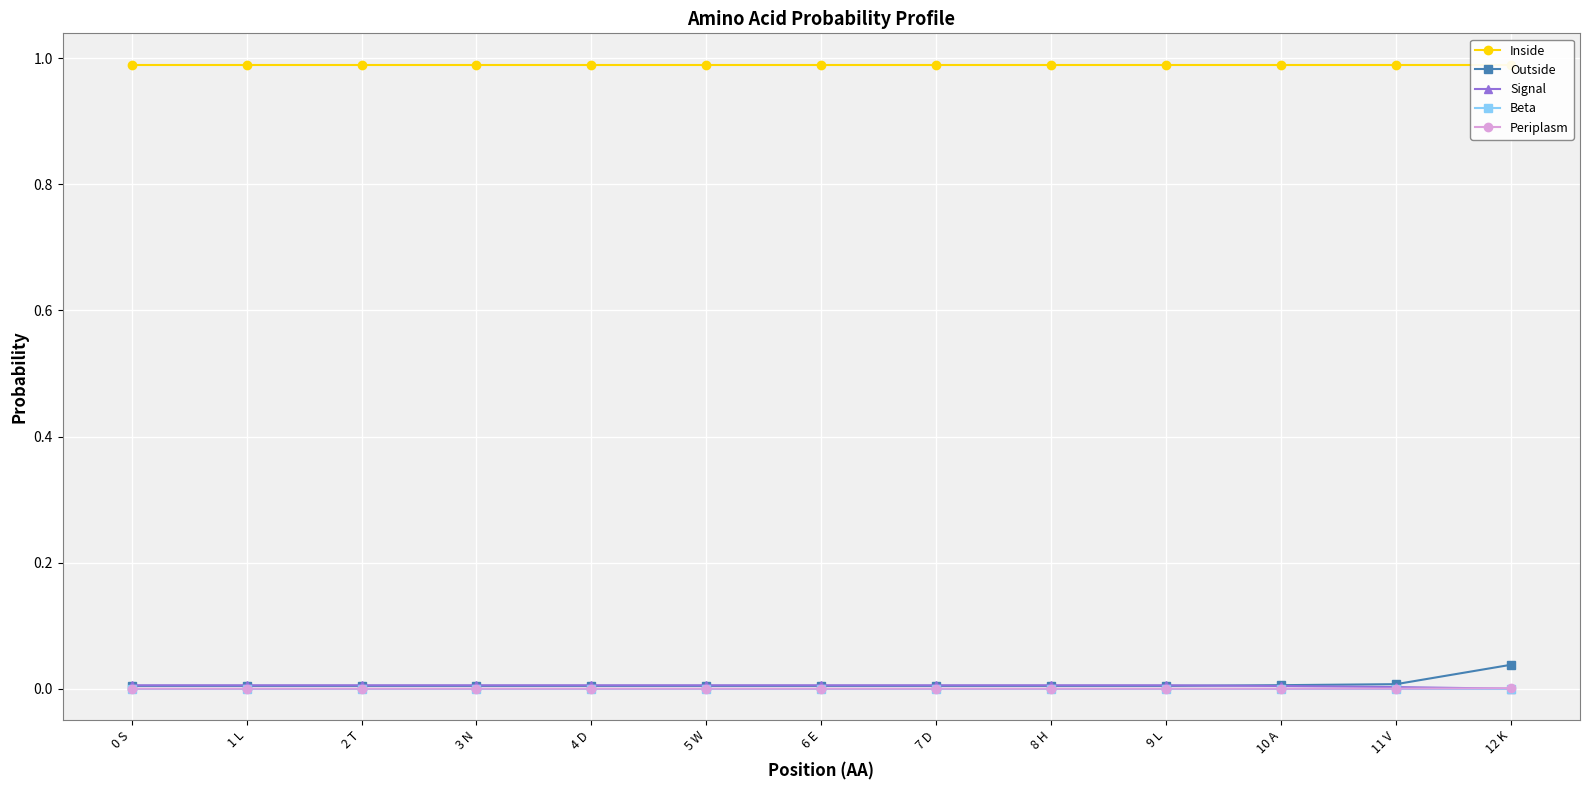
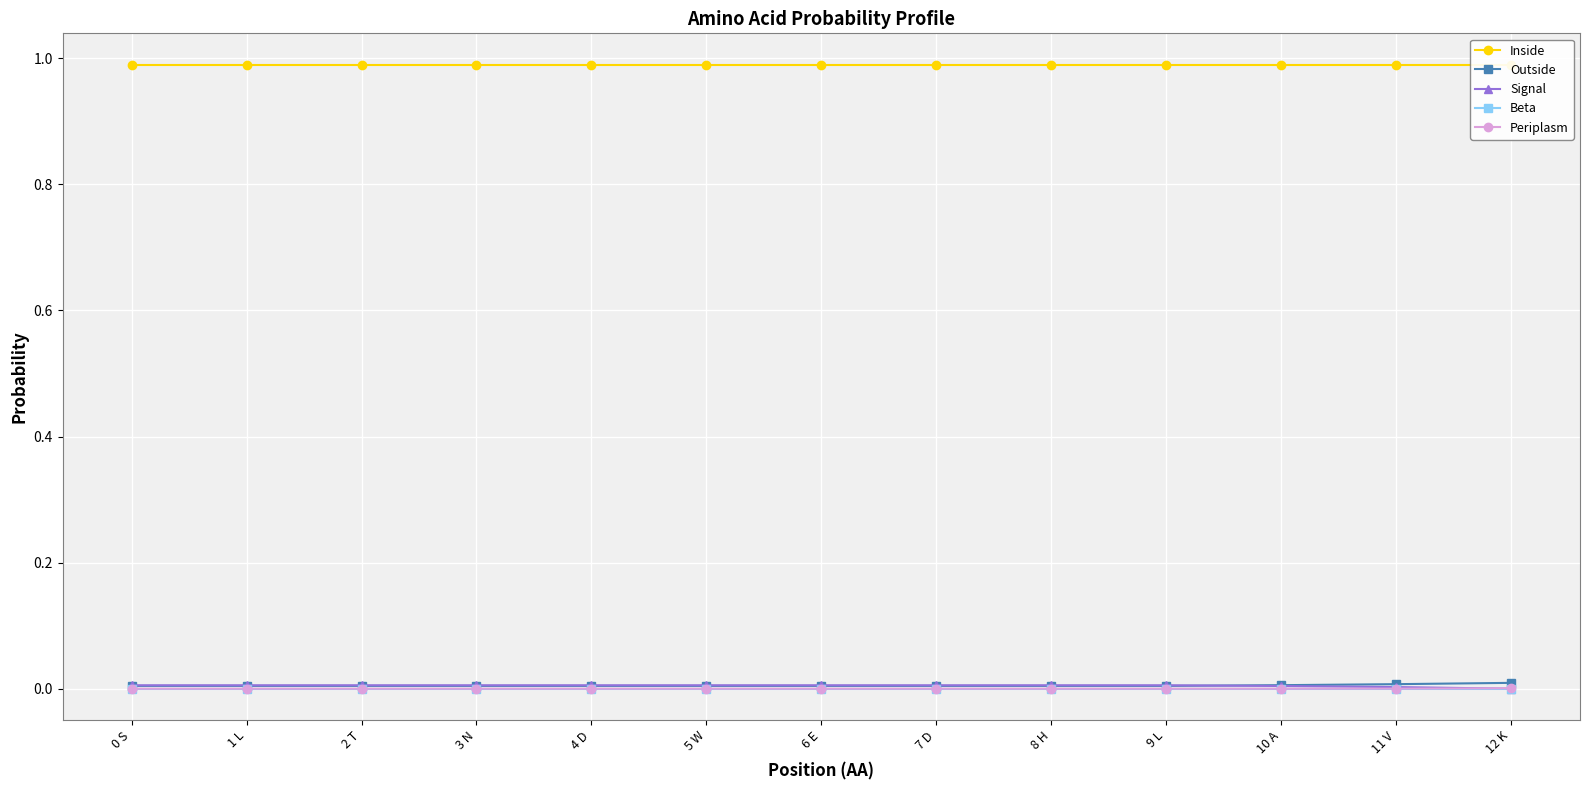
  {
    "Inside": {
      "0 S": 0.99,
      "1 L": 0.99,
      "2 T": 0.99,
      "3 N": 0.99,
      "4 D": 0.99,
      "5 W": 0.99,
      "6 E": 0.99,
      "7 D": 0.99,
      "8 H": 0.99,
      "9 L": 0.99,
      "10 A": 0.99,
      "11 V": 0.99
    },
    "Outside": {
      "11 V": 0.01,
-     "12 K": 0.04
+     "12 K": 0.01
    }
  }
